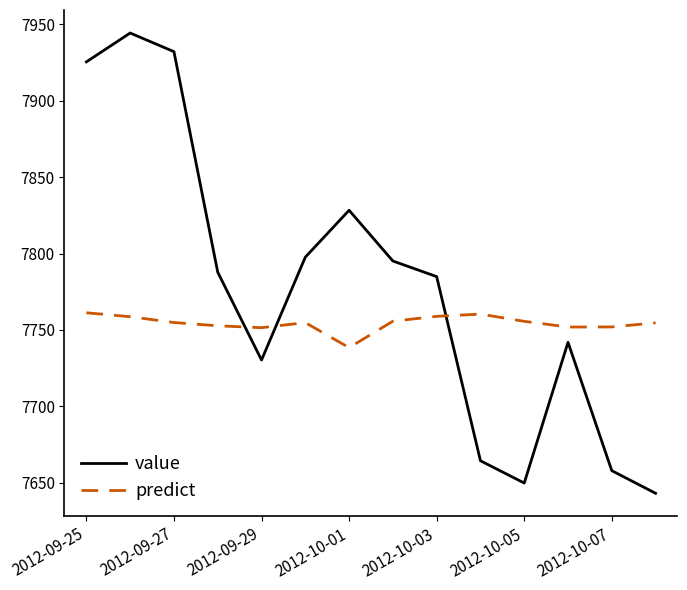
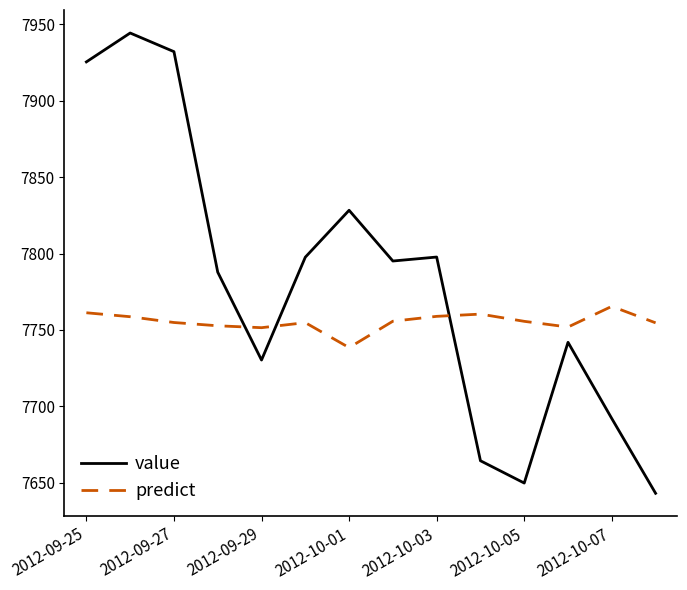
  {
    "value": {
      "2012-09-25": 7925,
      "2012-09-27": 7932,
      "2012-09-29": 7730,
      "2012-10-01": 7828,
-     "2012-10-03": 7785,
+     "2012-10-03": 7798,
      "2012-10-05": 7650,
-     "2012-10-07": 7658
+     "2012-10-07": 7692
    },
    "predict": {
      "2012-09-25": 7761,
      "2012-09-27": 7755,
      "2012-09-29": 7751,
      "2012-10-01": 7738,
      "2012-10-03": 7759,
      "2012-10-05": 7756,
-     "2012-10-07": 7752
+     "2012-10-07": 7765
    }
  }
